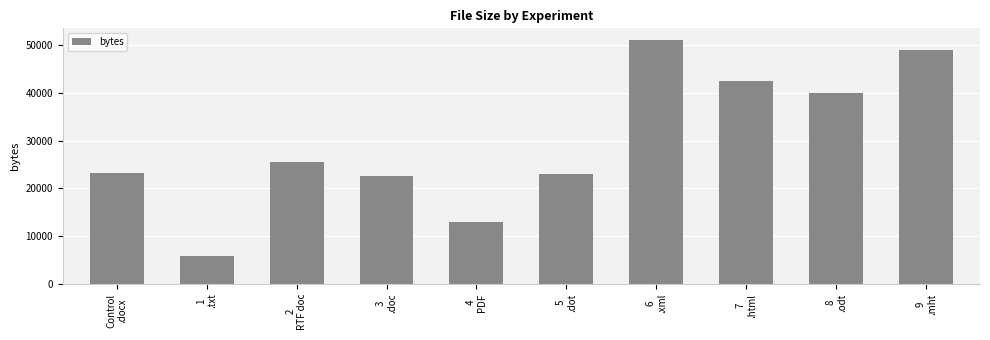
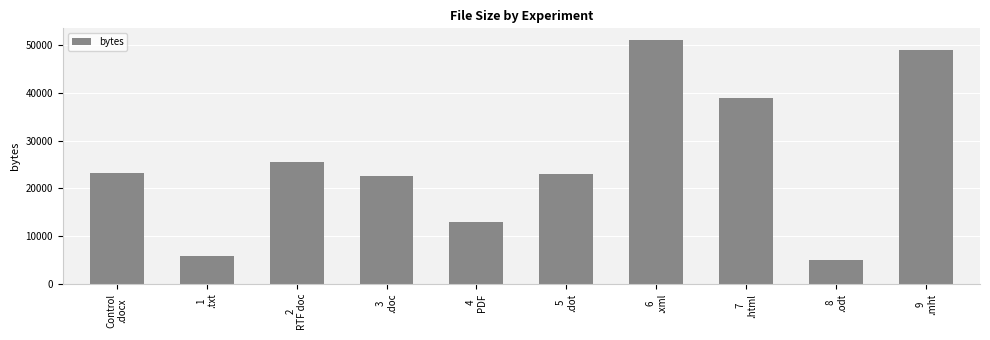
  {
    "Control .docx": 23000,
    "1 .txt": 6000,
    "2 RTF doc": 26000,
    "3 .doc": 23000,
    "4 PDF": 13000,
    "5 .dot": 23000,
    "6 .xml": 51000,
-   "7 .html": 42000,
-   "8 .odt": 40000,
+   "7 .html": 39000,
+   "8 .odt": 5000,
    "9 .mht": 49000
  }
